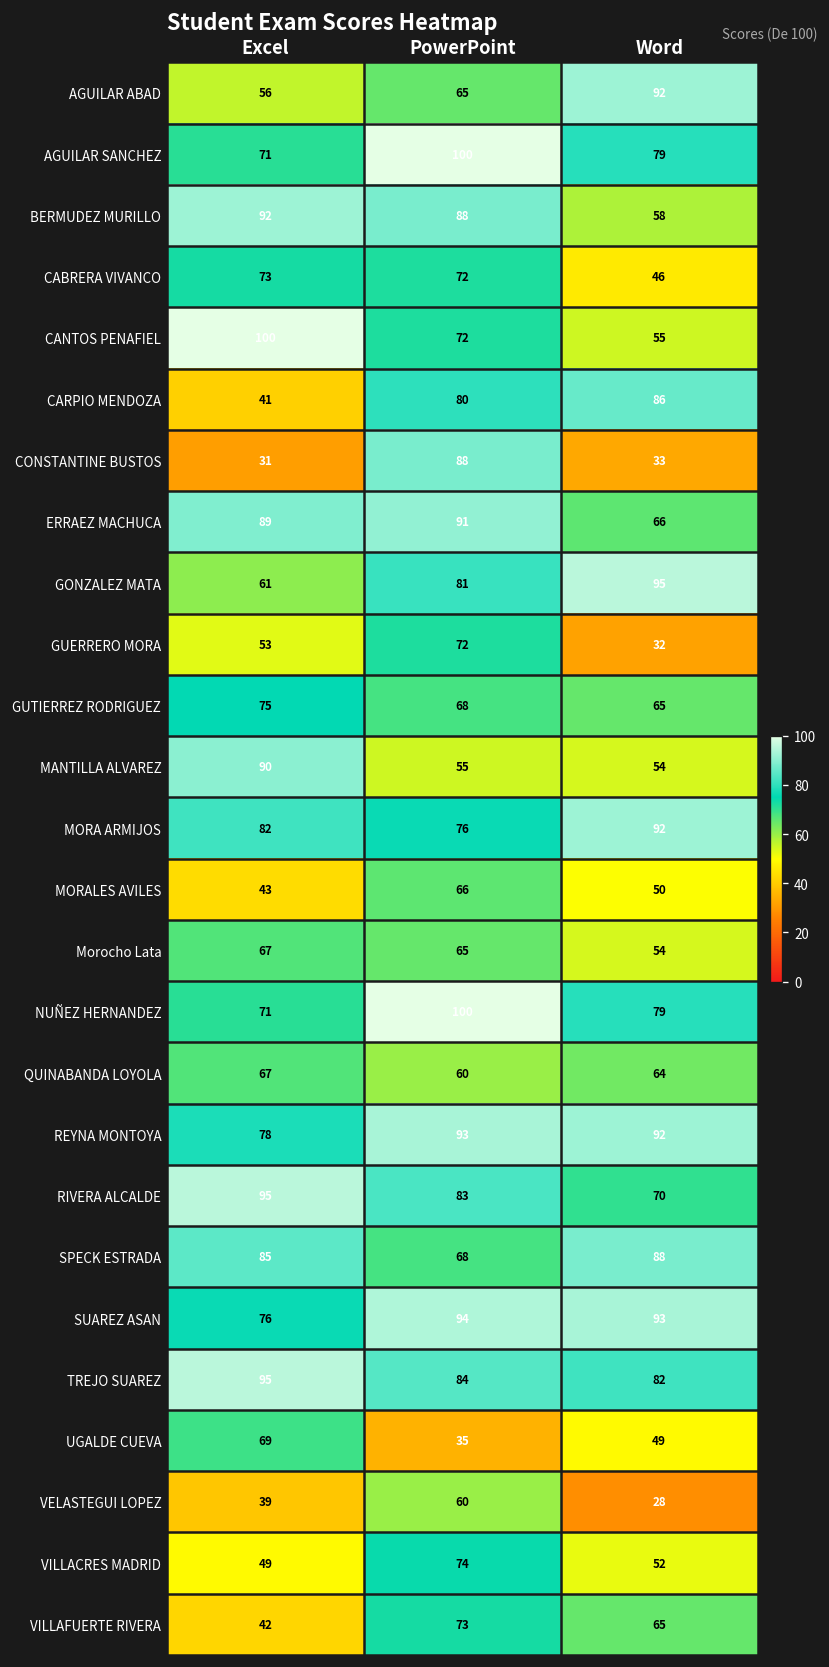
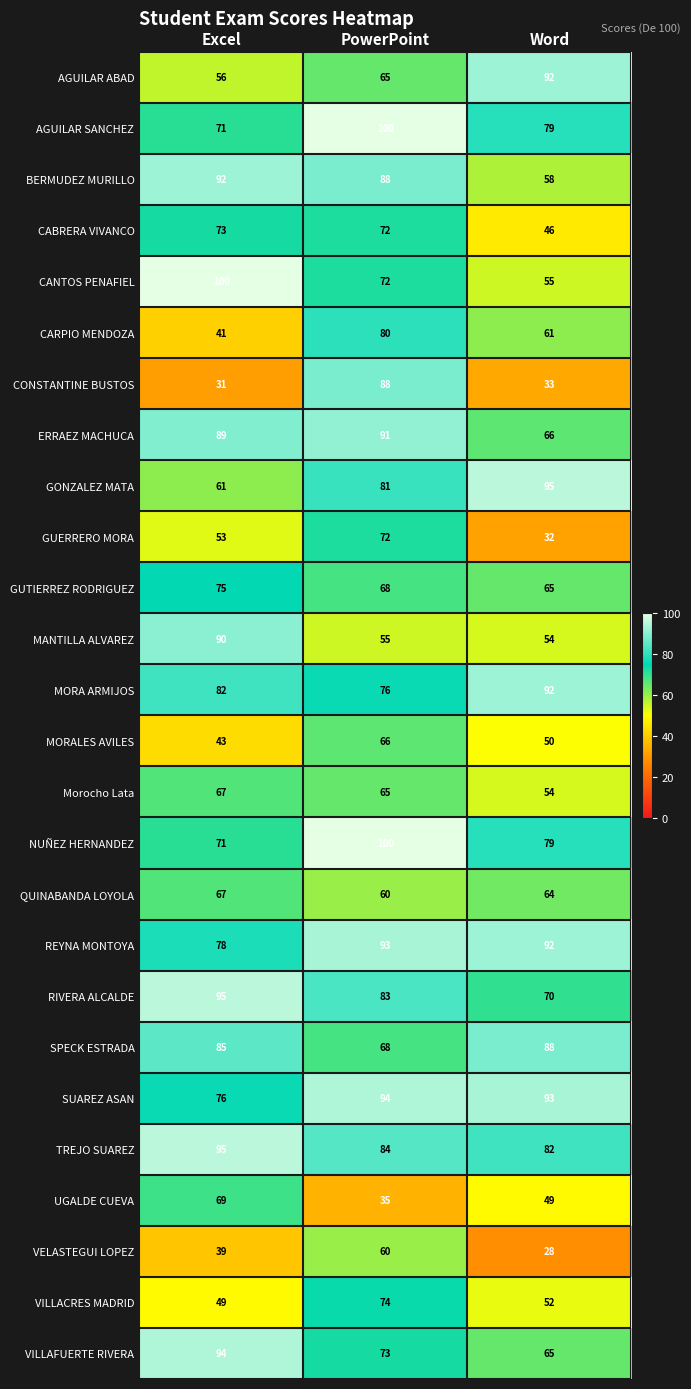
  {
    "AGUILAR ABAD": {
      "Excel": 56,
      "PowerPoint": 65,
      "Word": 92
    },
    "AGUILAR SANCHEZ": {
      "Excel": 71,
      "Word": 79
    },
    "BERMUDEZ MURILLO": {
      "Excel": 92,
      "PowerPoint": 88,
      "Word": 58
    },
    "CABRERA VIVANCO": {
      "Excel": 73,
      "PowerPoint": 72,
      "Word": 46
    },
    "CANTOS PENAFIEL": {
      "PowerPoint": 72,
      "Word": 55
    },
    "CARPIO MENDOZA": {
      "Excel": 41,
      "PowerPoint": 80,
-     "Word": 86
+     "Word": 61
    },
    "CONSTANTINE BUSTOS": {
      "Excel": 31,
      "PowerPoint": 88,
      "Word": 33
    },
    "ERRAEZ MACHUCA": {
      "Excel": 89,
      "PowerPoint": 91,
      "Word": 66
    },
    "GONZALEZ MATA": {
      "Excel": 61,
      "PowerPoint": 81,
      "Word": 95
    },
    "GUERRERO MORA": {
      "Excel": 53,
      "PowerPoint": 72,
      "Word": 32
    },
    "GUTIERREZ RODRIGUEZ": {
      "Excel": 75,
      "PowerPoint": 68,
      "Word": 65
    },
    "MANTILLA ALVAREZ": {
      "Excel": 90,
      "PowerPoint": 55,
      "Word": 54
    },
    "MORA ARMIJOS": {
      "Excel": 82,
      "PowerPoint": 76,
      "Word": 92
    },
    "MORALES AVILES": {
      "Excel": 43,
      "PowerPoint": 66,
      "Word": 50
    },
    "Morocho Lata": {
      "Excel": 67,
      "PowerPoint": 65,
      "Word": 54
    },
    "NUÑEZ HERNANDEZ": {
      "Excel": 71,
      "Word": 79
    },
    "QUINABANDA LOYOLA": {
      "Excel": 67,
      "PowerPoint": 60,
      "Word": 64
    },
    "REYNA MONTOYA": {
      "Excel": 78,
      "PowerPoint": 93,
      "Word": 92
    },
    "RIVERA ALCALDE": {
      "Excel": 95,
      "PowerPoint": 83,
      "Word": 70
    },
    "SPECK ESTRADA": {
      "Excel": 85,
      "PowerPoint": 68,
      "Word": 88
    },
    "SUAREZ ASAN": {
      "Excel": 76,
      "PowerPoint": 94,
      "Word": 93
    },
    "TREJO SUAREZ": {
      "Excel": 95,
      "PowerPoint": 84,
      "Word": 82
    },
    "UGALDE CUEVA": {
      "Excel": 69,
      "PowerPoint": 35,
      "Word": 49
    },
    "VELASTEGUI LOPEZ": {
      "Excel": 39,
      "PowerPoint": 60,
      "Word": 28
    },
    "VILLACRES MADRID": {
      "Excel": 49,
      "PowerPoint": 74,
      "Word": 52
    },
    "VILLAFUERTE RIVERA": {
-     "Excel": 42,
+     "Excel": 94,
      "PowerPoint": 73,
      "Word": 65
    }
  }
